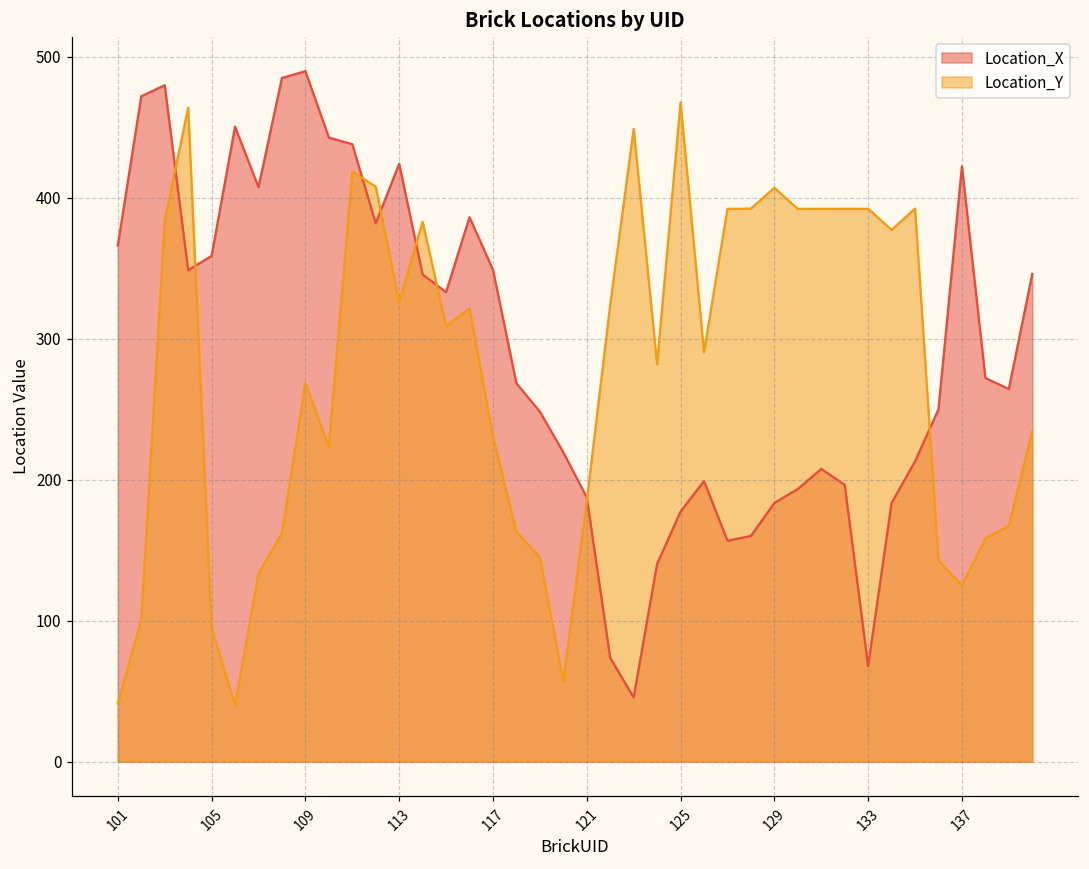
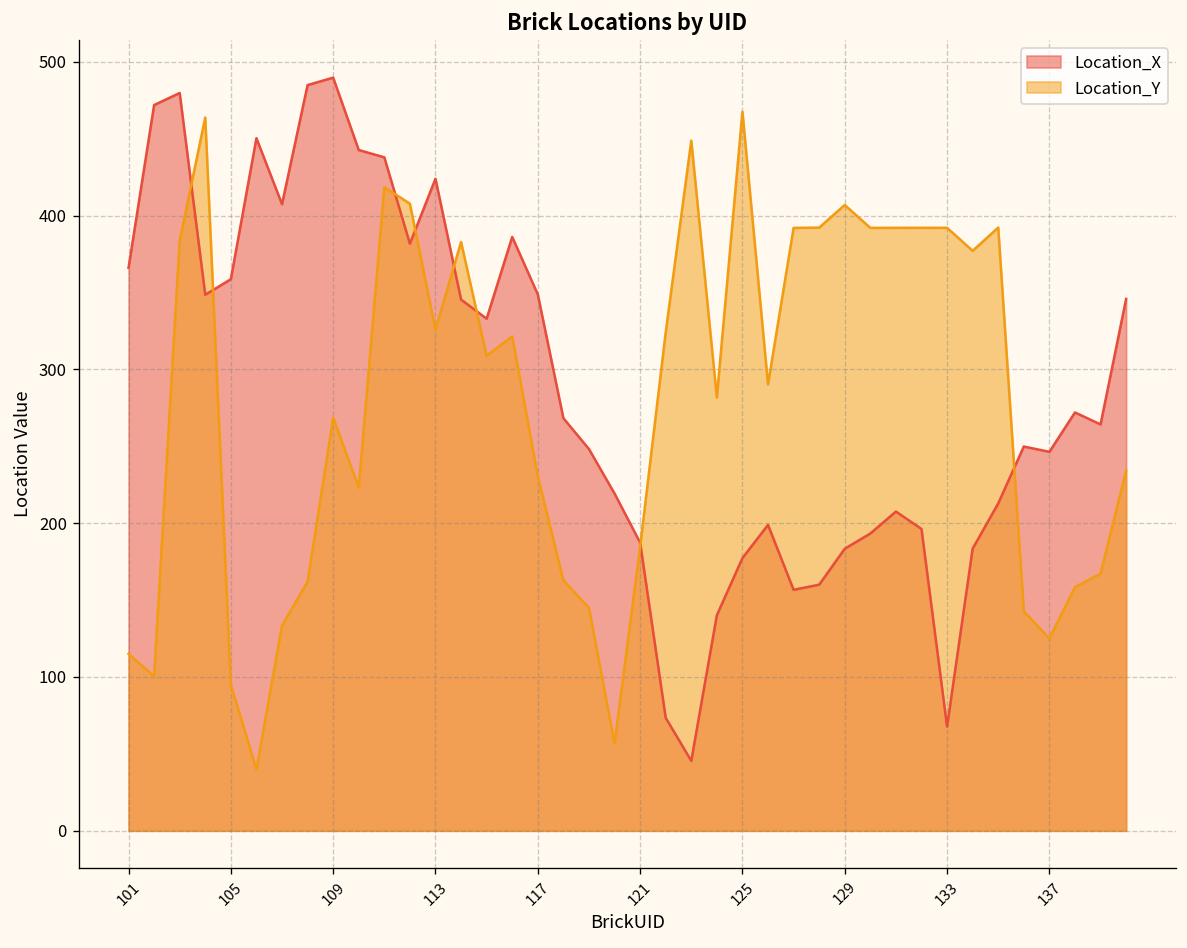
  {
    "Location_X": {
      "101": 366,
      "105": 359,
      "109": 490,
      "113": 424,
      "117": 349,
      "121": 187,
      "125": 177,
      "129": 183,
      "133": 68,
-     "137": 422
+     "137": 246
    },
    "Location_Y": {
-     "101": 41,
+     "101": 115,
      "105": 95,
      "109": 269,
      "113": 326,
      "117": 231,
      "121": 185,
      "125": 468,
      "129": 407,
      "133": 392,
      "137": 125
    }
  }
